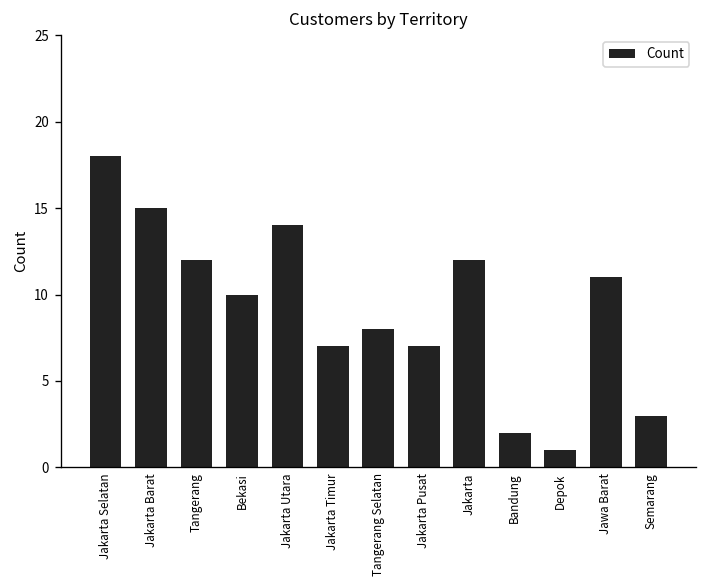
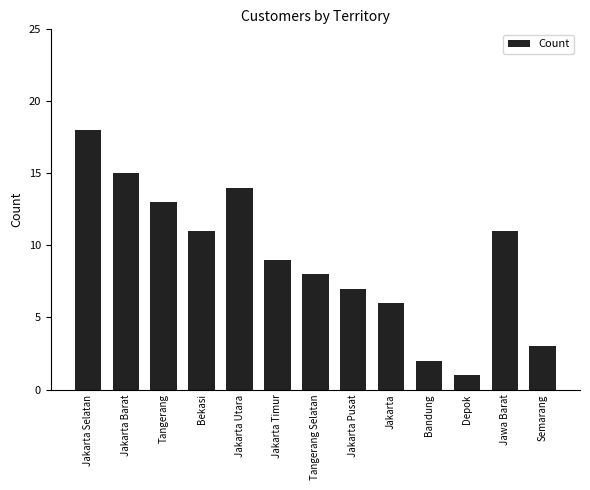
  {
    "Jakarta Selatan": 18,
    "Jakarta Barat": 15,
-   "Tangerang": 12,
-   "Bekasi": 10,
+   "Tangerang": 13,
+   "Bekasi": 11,
    "Jakarta Utara": 14,
-   "Jakarta Timur": 7,
+   "Jakarta Timur": 9,
    "Tangerang Selatan": 8,
    "Jakarta Pusat": 7,
-   "Jakarta": 12,
+   "Jakarta": 6,
    "Bandung": 2,
    "Depok": 1,
    "Jawa Barat": 11,
    "Semarang": 3
  }
